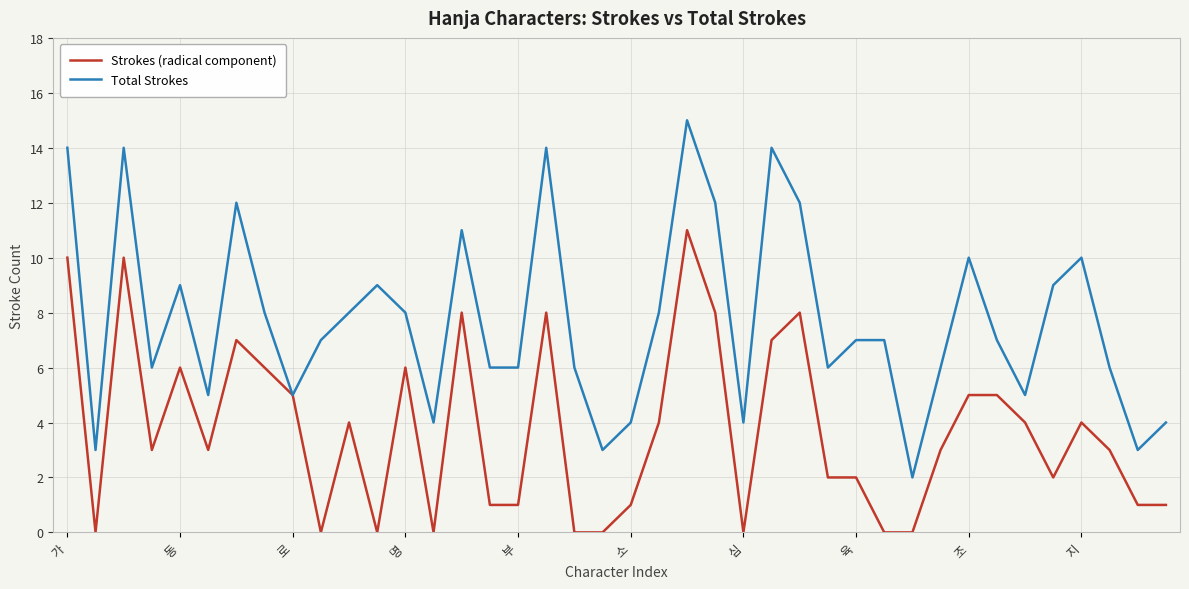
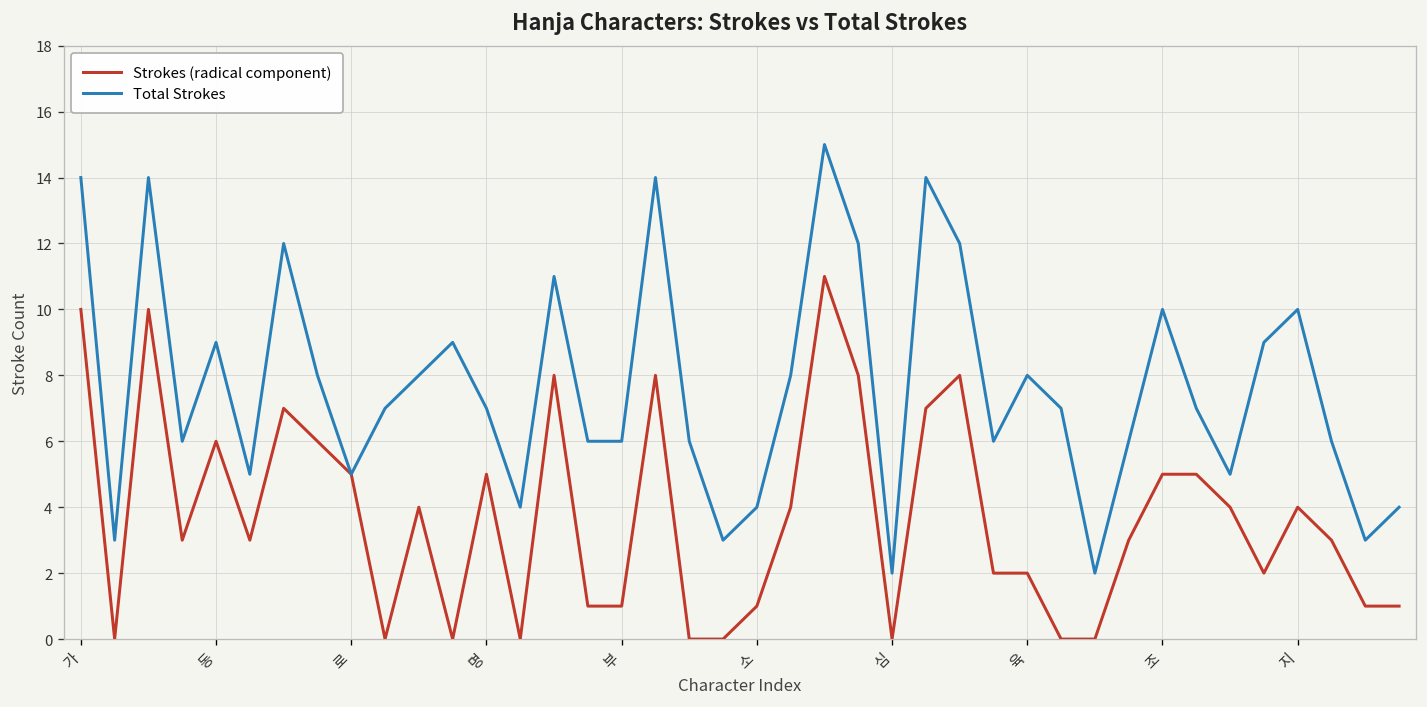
  {
    "Strokes (radical component)": {
      "가": 10,
-     "명": 6,
+     "명": 5,
      "부": 1,
      "심": 0,
      "육": 2,
      "조": 5
    },
    "Total Strokes": {
      "가": 14,
-     "명": 8,
+     "명": 7,
      "부": 6,
-     "심": 4,
-     "육": 7,
+     "심": 2,
+     "육": 8,
      "조": 10
    }
  }
